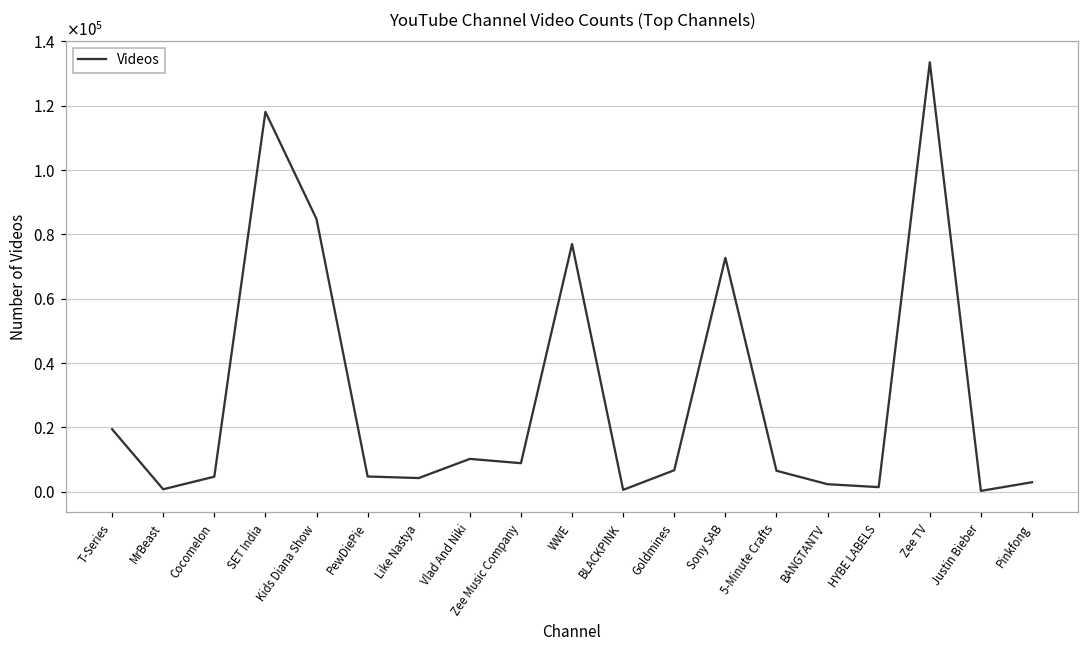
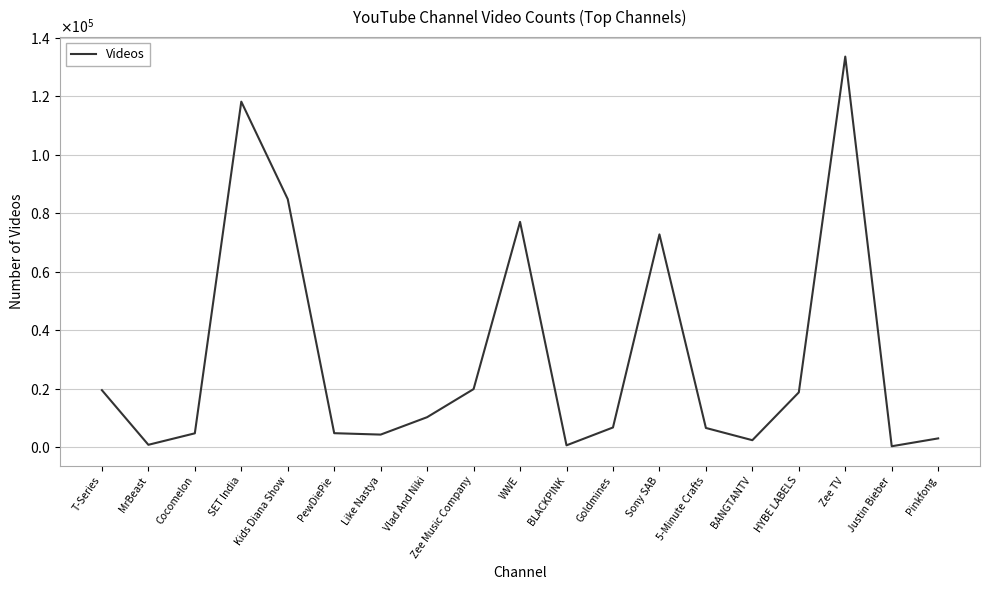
  {
    "T-Series": 19000,
    "MrBeast": 1000,
    "Cocomelon": 5000,
    "SET India": 118000,
    "Kids Diana Show": 85000,
    "PewDiePie": 5000,
    "Like Nastya": 4000,
    "Vlad And Niki": 10000,
-   "Zee Music Company": 9000,
+   "Zee Music Company": 20000,
    "WWE": 77000,
    "BLACKPINK": 1000,
    "Goldmines": 7000,
    "Sony SAB": 73000,
    "5-Minute Crafts": 7000,
    "BANGTANTV": 2000,
-   "HYBE LABELS": 1000,
+   "HYBE LABELS": 19000,
    "Zee TV": 134000,
    "Justin Bieber": 0,
    "Pinkfong": 3000
  }
